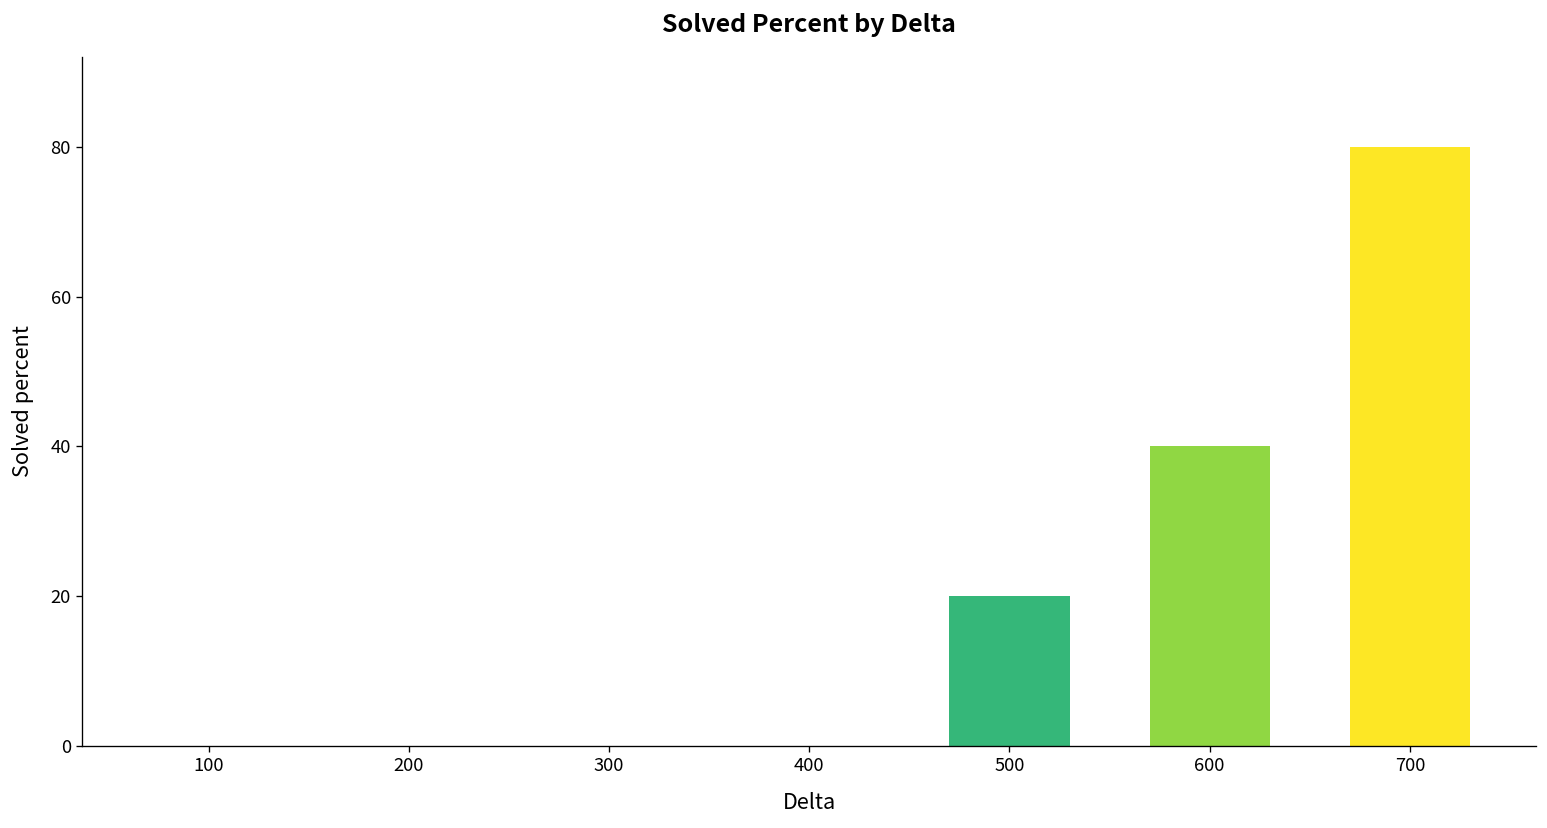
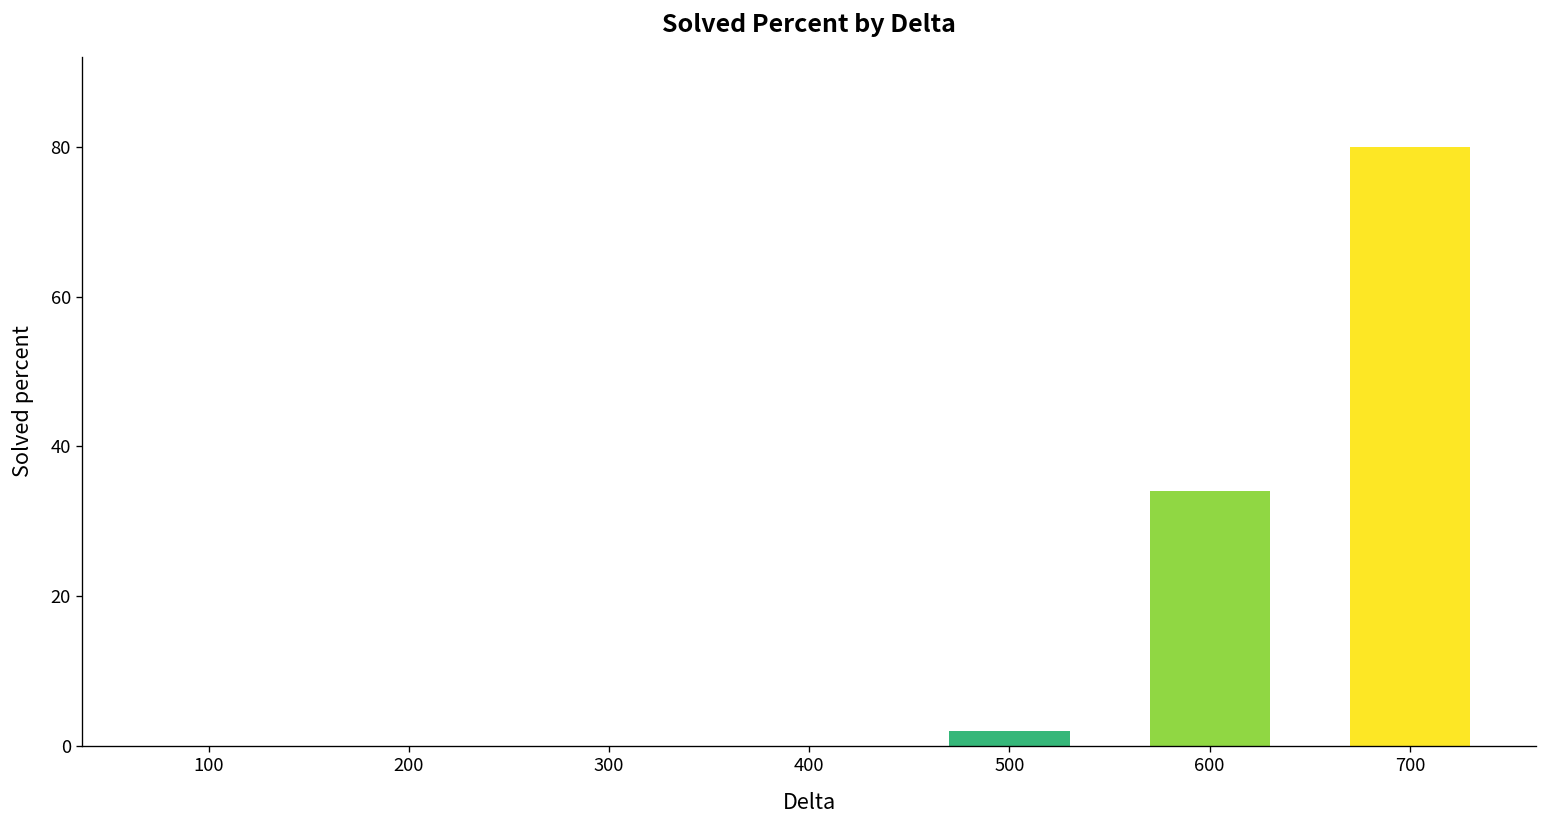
  {
    "100": 0,
    "200": 0,
    "300": 0,
    "400": 0,
-   "500": 20,
-   "600": 40,
+   "500": 2,
+   "600": 34,
    "700": 80
  }
